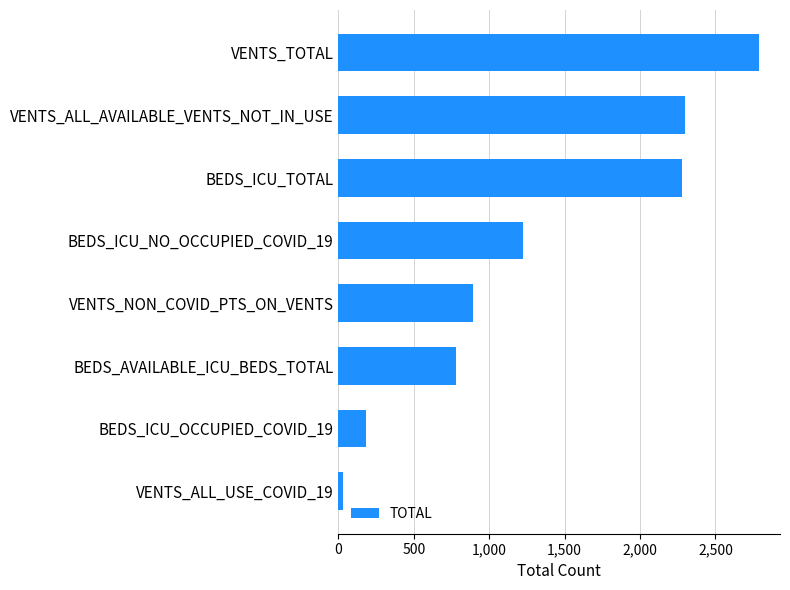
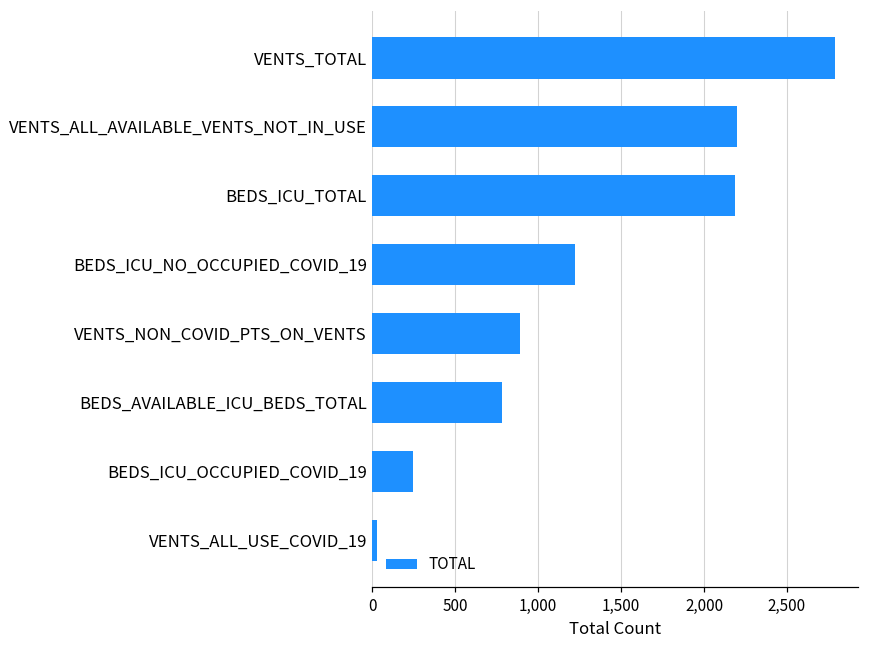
  {
    "VENTS_TOTAL": "2,790",
-   "VENTS_ALL_AVAILABLE_VENTS_NOT_IN_USE": "2,300",
-   "BEDS_ICU_TOTAL": "2,280",
+   "VENTS_ALL_AVAILABLE_VENTS_NOT_IN_USE": "2,200",
+   "BEDS_ICU_TOTAL": "2,190",
    "BEDS_ICU_NO_OCCUPIED_COVID_19": "1,220",
    "VENTS_NON_COVID_PTS_ON_VENTS": "890",
    "BEDS_AVAILABLE_ICU_BEDS_TOTAL": "780",
-   "BEDS_ICU_OCCUPIED_COVID_19": "180",
+   "BEDS_ICU_OCCUPIED_COVID_19": "250",
    "VENTS_ALL_USE_COVID_19": "30"
  }
